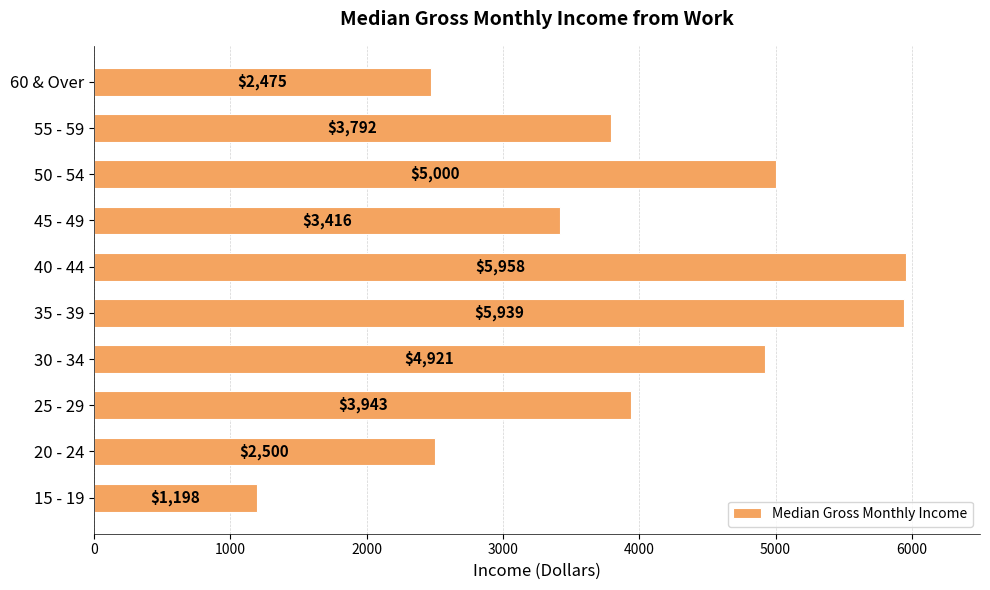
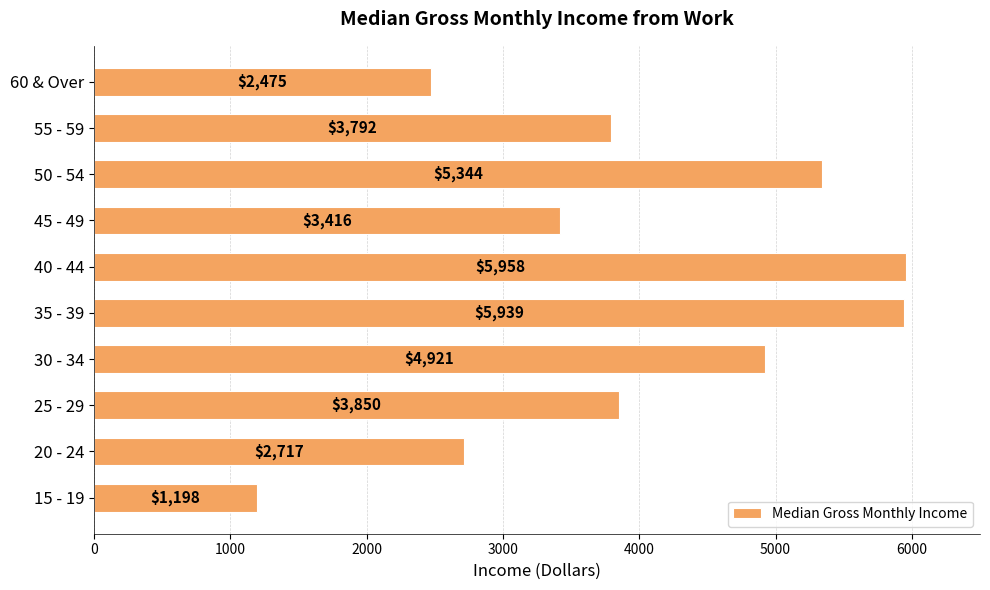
  {
    "60 & Over": "$2,475",
    "55 - 59": "$3,792",
-   "50 - 54": "$5,000",
+   "50 - 54": "$5,344",
    "45 - 49": "$3,416",
    "40 - 44": "$5,958",
    "35 - 39": "$5,939",
    "30 - 34": "$4,921",
-   "25 - 29": "$3,943",
-   "20 - 24": "$2,500",
+   "25 - 29": "$3,850",
+   "20 - 24": "$2,717",
    "15 - 19": "$1,198"
  }
